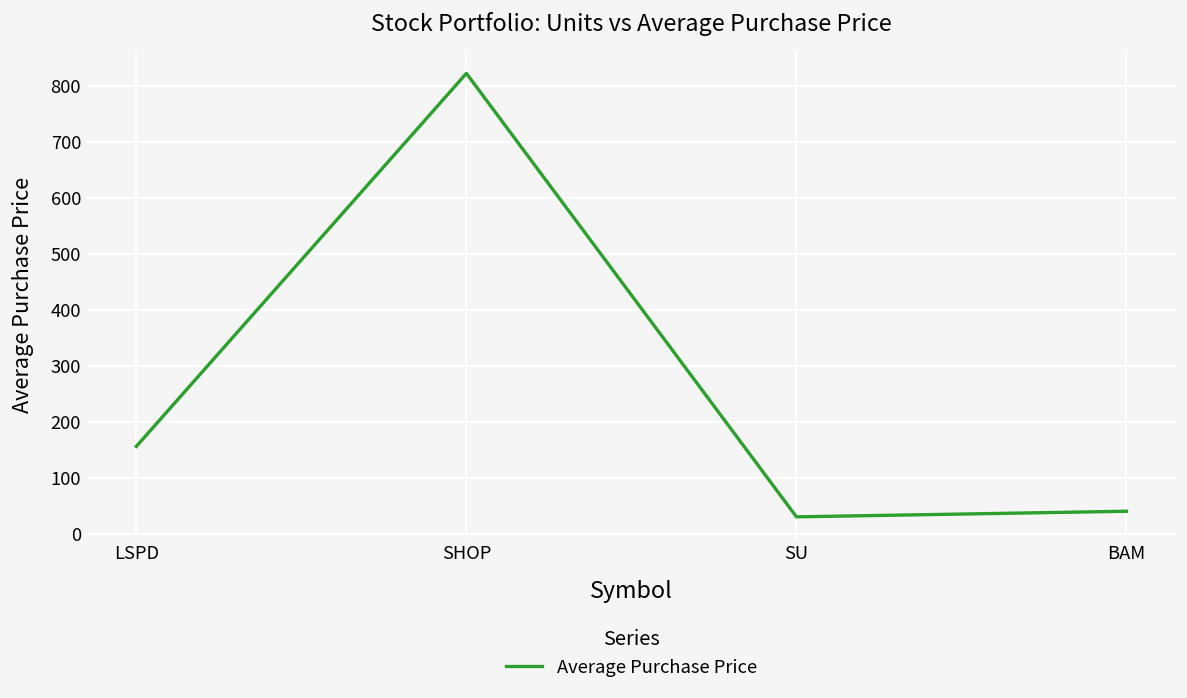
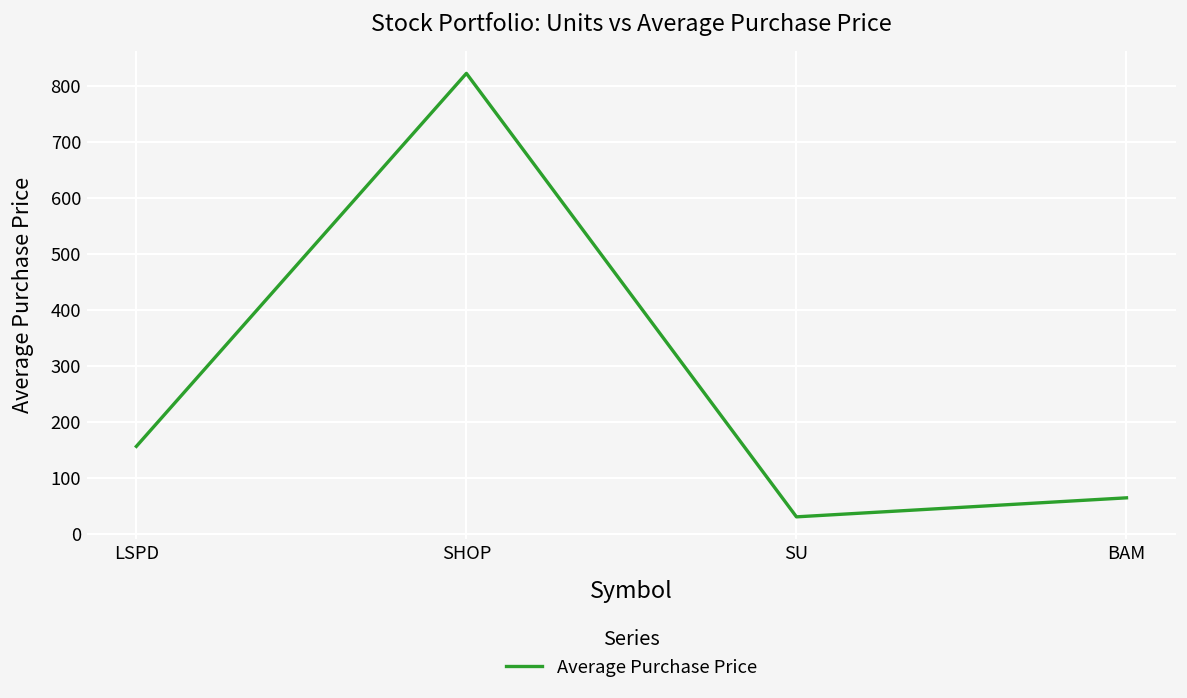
  {
    "LSPD": 160,
    "SHOP": 820,
    "SU": 30,
-   "BAM": 40
+   "BAM": 60
  }
